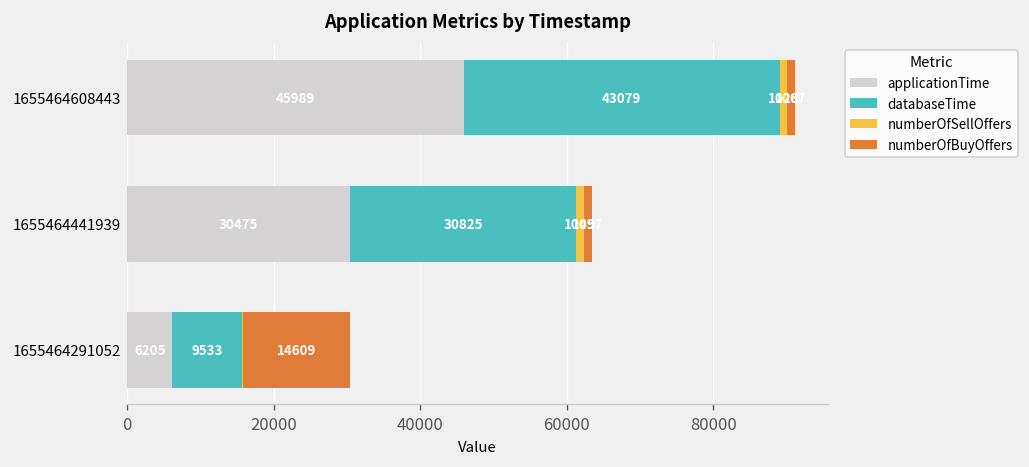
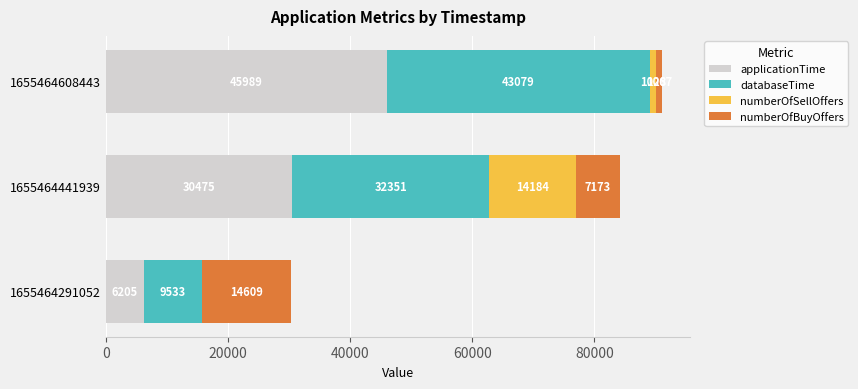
  {
    "applicationTime": {
      "1655464608443": 46000,
      "1655464441939": 30000,
      "1655464291052": 6000
    },
    "databaseTime": {
      "1655464608443": 43079,
-     "1655464441939": 30825,
+     "1655464441939": 32351,
      "1655464291052": 9533
    },
    "numberOfSellOffers": {
      "1655464608443": 1028,
-     "1655464441939": 1049
+     "1655464441939": 14184
    },
    "numberOfBuyOffers": {
      "1655464608443": 1000,
-     "1655464441939": 1000
+     "1655464441939": 7000
    }
  }
